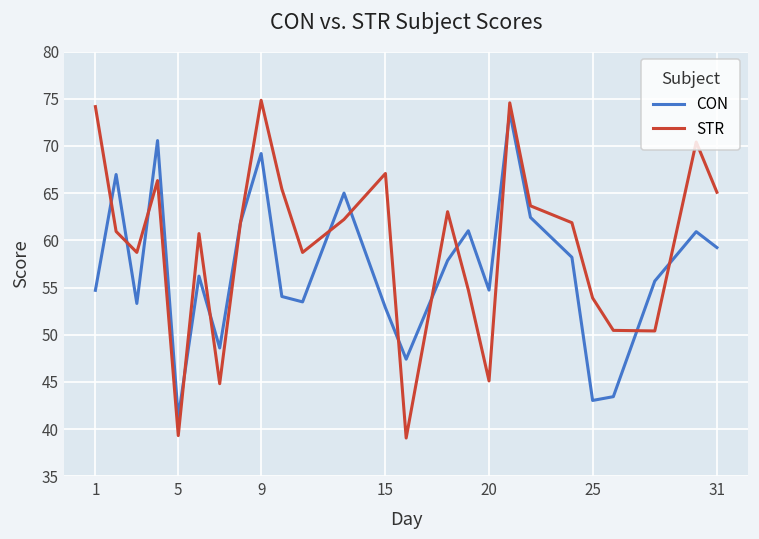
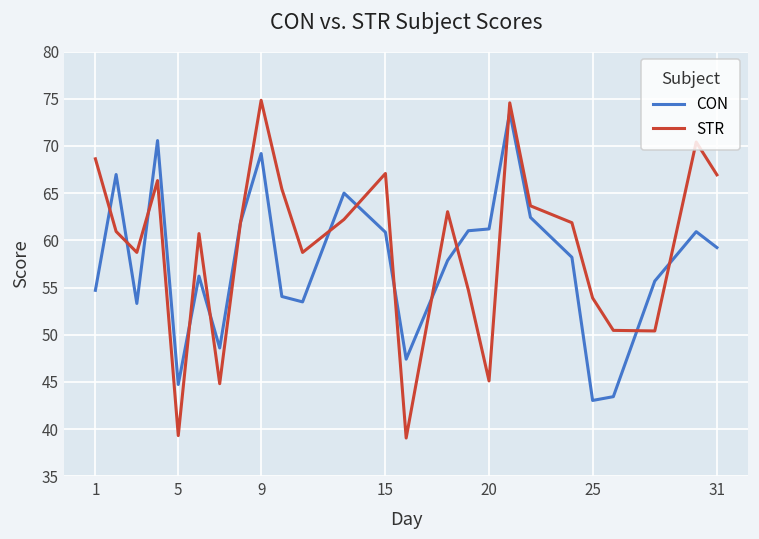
  {
    "CON": {
      "1": 55,
-     "5": 41,
+     "5": 45,
      "9": 69,
-     "15": 53,
-     "20": 55,
+     "15": 61,
+     "20": 61,
      "25": 43,
      "31": 59
    },
    "STR": {
-     "1": 74,
+     "1": 69,
      "5": 39,
      "9": 75,
      "15": 67,
      "20": 45,
      "25": 54,
-     "31": 65
+     "31": 67
    }
  }
